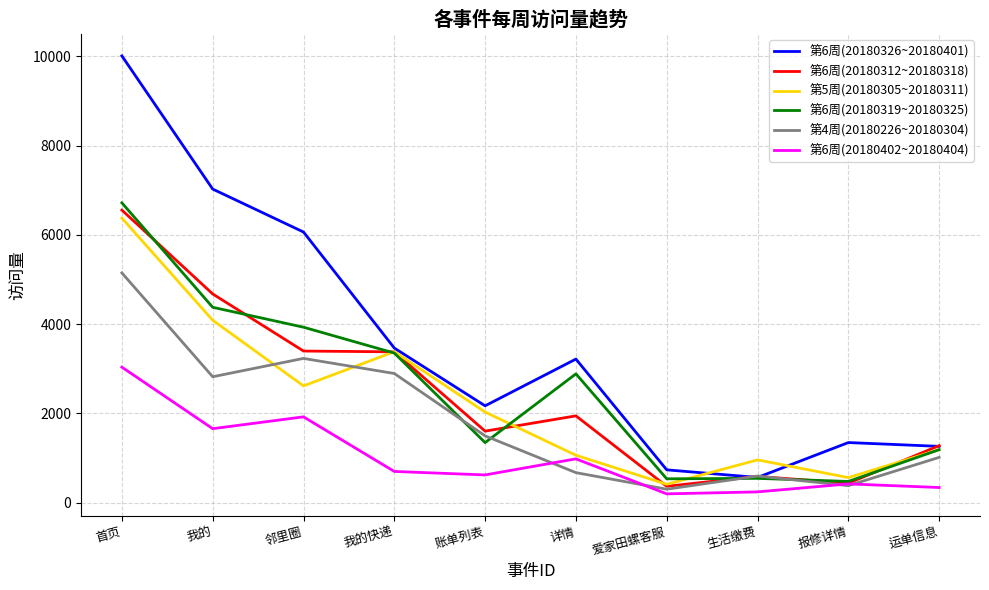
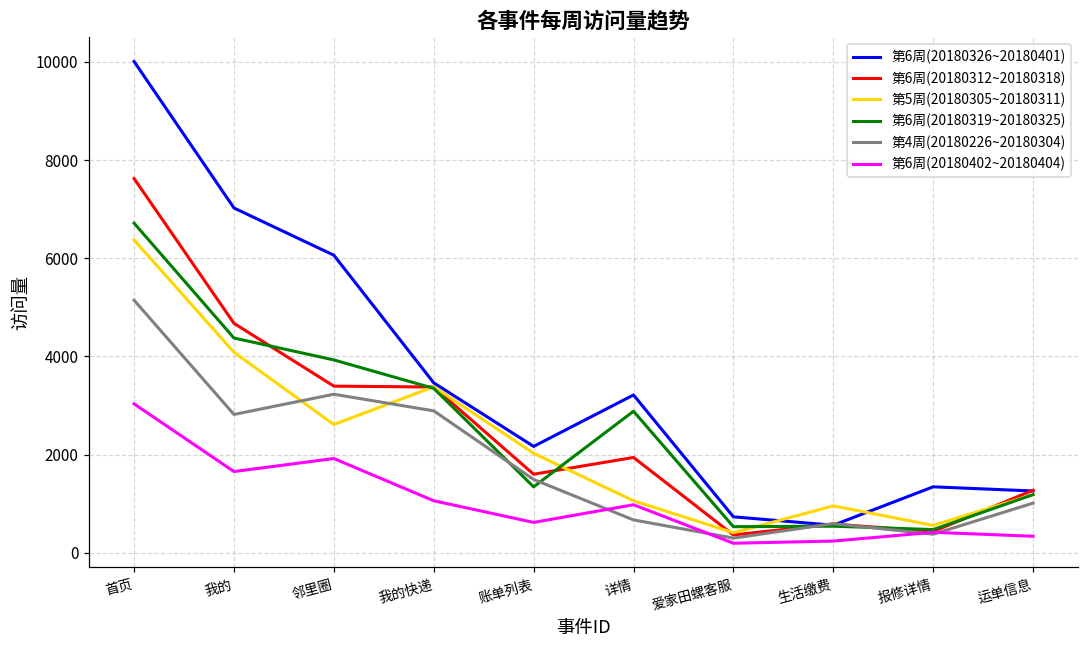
  {
    "第6周(20180326~20180401)": {
      "首页": 10000,
      "我的": 7000,
      "邻里圈": 6100,
      "我的快递": 3500,
      "账单列表": 2200,
      "详情": 3200,
      "爱家田螺客服": 700,
      "报修详情": 1300
    },
    "第6周(20180312~20180318)": {
-     "首页": 6600,
+     "首页": 7600,
      "我的": 4700,
      "邻里圈": 3400,
      "账单列表": 1600,
      "详情": 1900
    },
    "第5周(20180305~20180311)": {
      "首页": 6400,
      "我的": 4100,
      "邻里圈": 2600,
      "账单列表": 2000,
      "详情": 1100,
      "生活缴费": 1000,
      "报修详情": 600
    },
    "第6周(20180319~20180325)": {
      "首页": 6700,
      "我的": 4400,
      "邻里圈": 3900,
      "账单列表": 1300,
      "详情": 2900,
      "爱家田螺客服": 500
    },
    "第4周(20180226~20180304)": {
      "首页": 5100,
      "我的": 2800,
      "邻里圈": 3200,
      "我的快递": 2900,
      "账单列表": 1500,
      "详情": 700,
      "爱家田螺客服": 300,
      "运单信息": 1000
    },
    "第6周(20180402~20180404)": {
      "首页": 3000,
      "我的": 1700,
      "邻里圈": 1900,
-     "我的快递": 700,
+     "我的快递": 1100,
      "账单列表": 600,
      "详情": 1000,
      "爱家田螺客服": 200,
      "生活缴费": 200,
      "运单信息": 300
    }
  }
